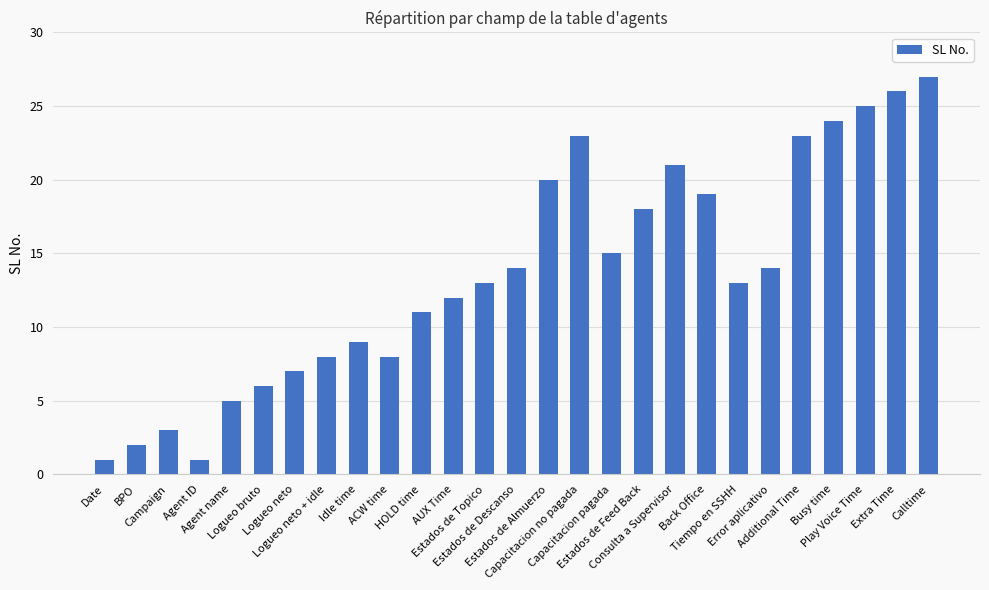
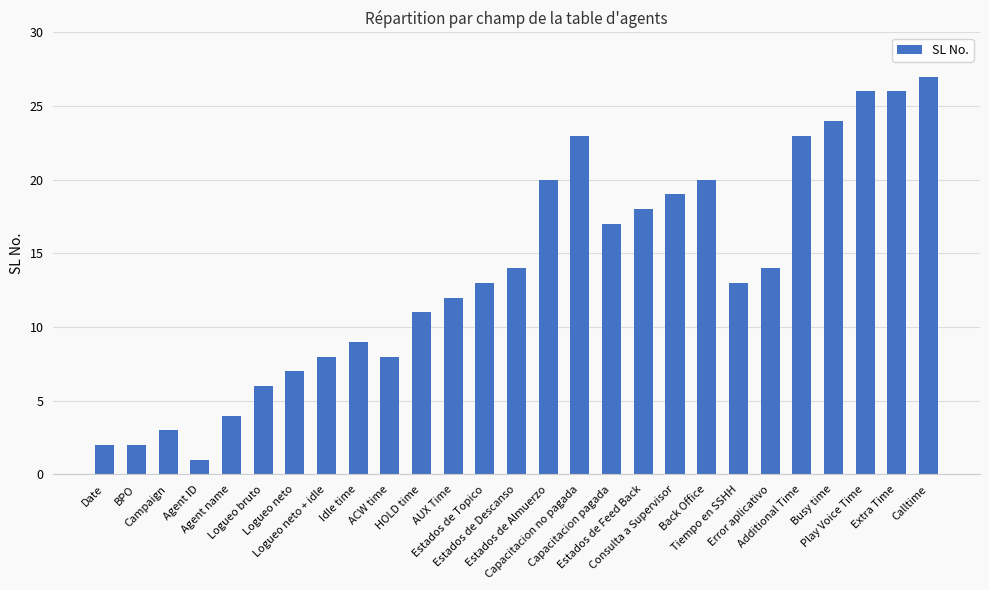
  {
-   "Date": 1,
+   "Date": 2,
    "BPO": 2,
    "Campaign": 3,
    "Agent ID": 1,
-   "Agent name": 5,
+   "Agent name": 4,
    "Logueo bruto": 6,
    "Logueo neto": 7,
    "Logueo neto + idle": 8,
    "Idle time": 9,
    "ACW time": 8,
    "HOLD time": 11,
    "AUX Time": 12,
    "Estados de Topico": 13,
    "Estados de Descanso": 14,
    "Estados de Almuerzo": 20,
    "Capacitacion no pagada": 23,
-   "Capacitacion pagada": 15,
+   "Capacitacion pagada": 17,
    "Estados de Feed Back": 18,
-   "Consulta a Supervisor": 21,
-   "Back Office": 19,
+   "Consulta a Supervisor": 19,
+   "Back Office": 20,
    "Tiempo en SSHH": 13,
    "Error aplicativo": 14,
    "Additional Time": 23,
    "Busy time": 24,
-   "Play Voice Time": 25,
+   "Play Voice Time": 26,
    "Extra Time": 26,
    "Calltime": 27
  }
